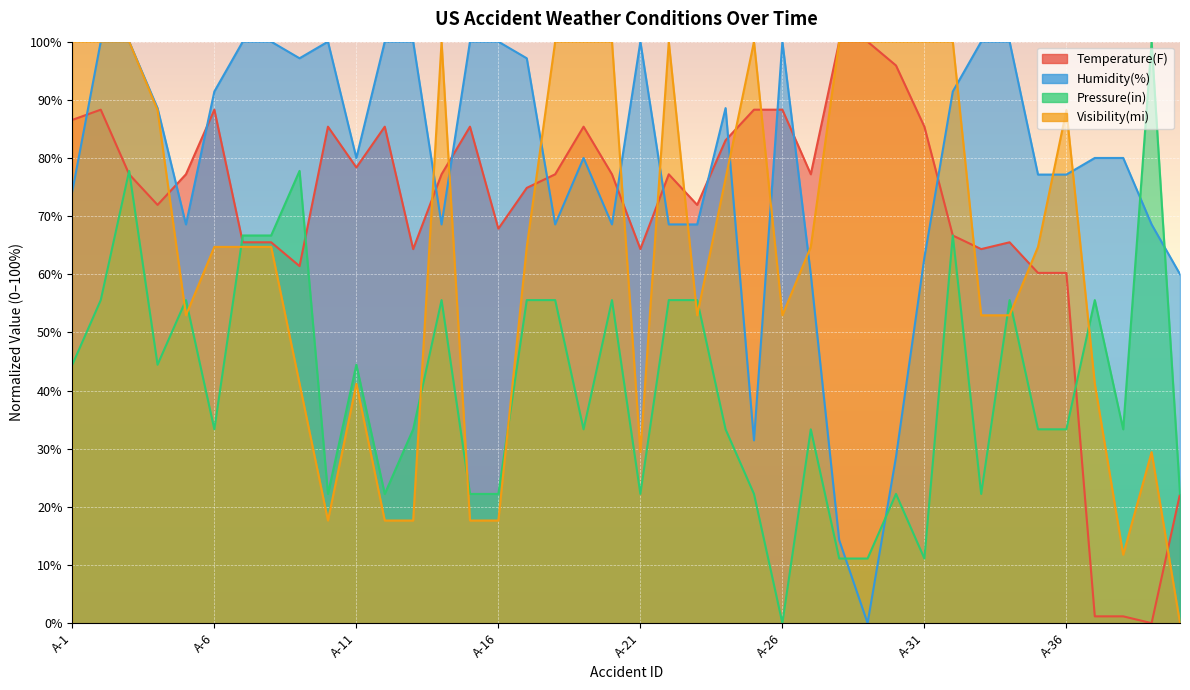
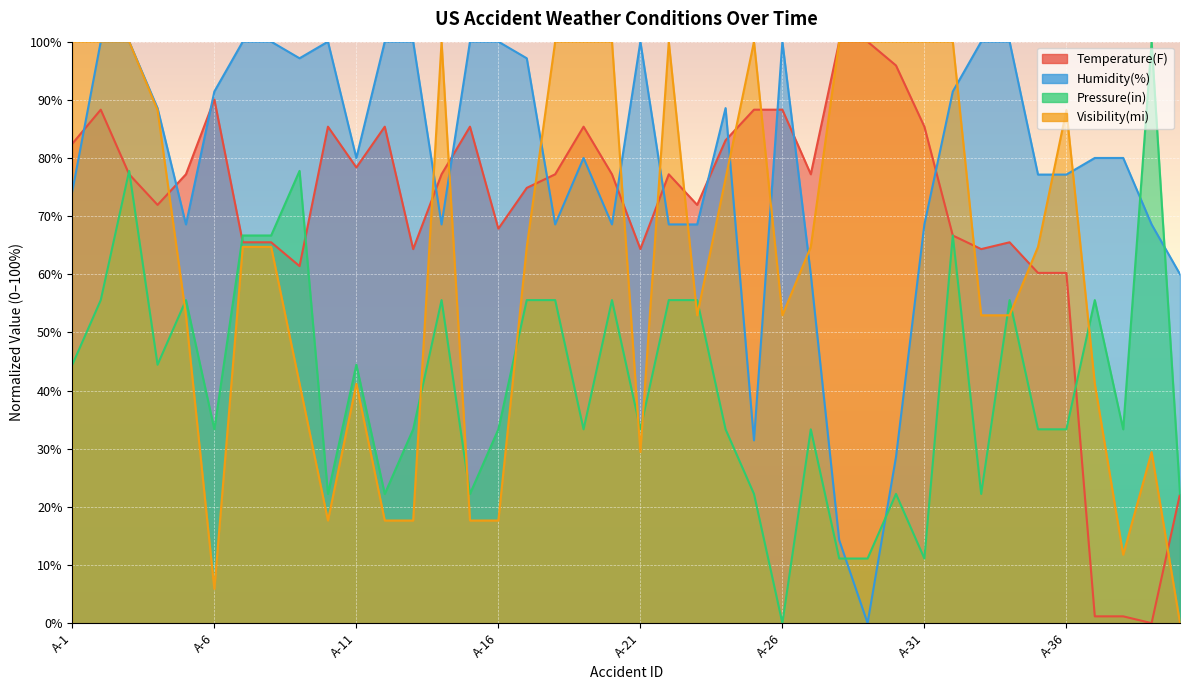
  {
    "Temperature(F)": {
-     "A-1": "87%",
-     "A-6": "88%",
+     "A-1": "82%",
+     "A-6": "90%",
      "A-11": "78%",
      "A-16": "68%",
      "A-21": "64%",
      "A-26": "88%",
      "A-31": "85%",
      "A-36": "60%"
    },
    "Humidity(%)": {
      "A-1": "74%",
      "A-6": "91%",
      "A-11": "80%",
      "A-16": "100%",
      "A-21": "100%",
      "A-26": "100%",
-     "A-31": "63%",
+     "A-31": "69%",
      "A-36": "77%"
    },
    "Pressure(in)": {
      "A-1": "44%",
      "A-6": "33%",
      "A-11": "44%",
-     "A-16": "22%",
-     "A-21": "22%",
+     "A-16": "33%",
+     "A-21": "33%",
      "A-26": "0%",
      "A-31": "11%",
      "A-36": "33%"
    },
    "Visibility(mi)": {
      "A-1": "100%",
-     "A-6": "65%",
+     "A-6": "6%",
      "A-11": "41%",
      "A-16": "18%",
      "A-21": "29%",
      "A-26": "53%",
      "A-31": "100%"
    }
  }
